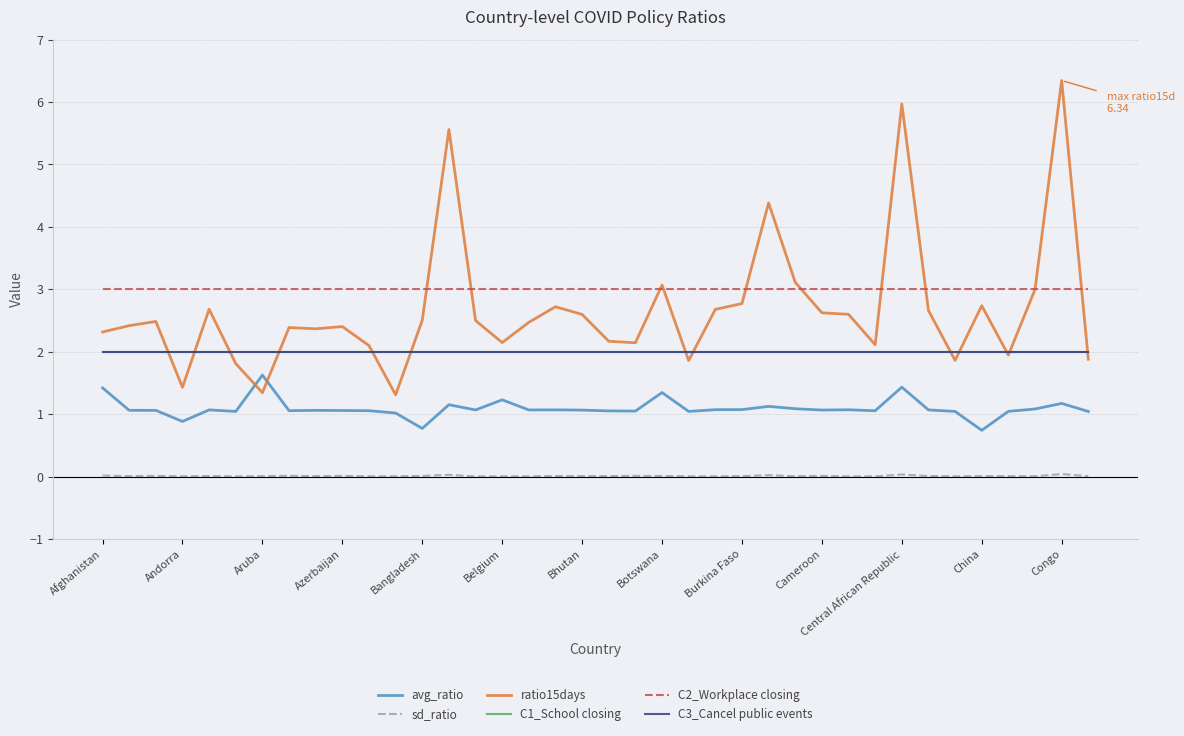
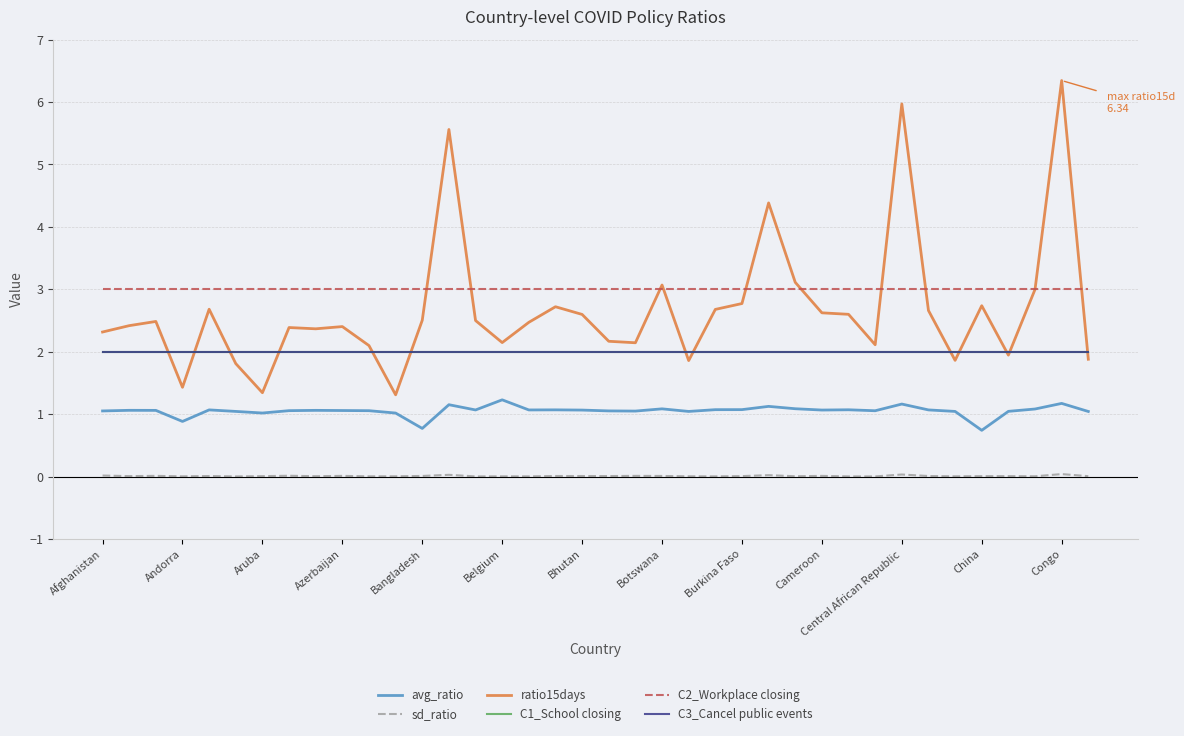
  {
    "avg_ratio": {
-     "Afghanistan": 1.4,
+     "Afghanistan": 1.1,
      "Andorra": 0.9,
-     "Aruba": 1.6,
+     "Aruba": 1.0,
      "Azerbaijan": 1.1,
      "Bangladesh": 0.8,
      "Belgium": 1.2,
      "Bhutan": 1.1,
-     "Botswana": 1.3,
+     "Botswana": 1.1,
      "Burkina Faso": 1.1,
      "Cameroon": 1.1,
-     "Central African Republic": 1.4,
+     "Central African Republic": 1.2,
      "China": 0.7,
      "Congo": 1.2
    },
    "sd_ratio": {
      "Afghanistan": 0.0,
      "Andorra": 0.0,
      "Aruba": 0.0,
      "Azerbaijan": 0.0,
      "Bangladesh": 0.0,
      "Belgium": 0.0,
      "Bhutan": 0.0,
      "Botswana": 0.0,
      "Burkina Faso": 0.0,
      "Cameroon": 0.0,
      "Central African Republic": 0.0,
      "China": 0.0,
      "Congo": 0.0
    },
    "C3_Cancel public events": {
      "Afghanistan": 2.0,
      "Andorra": 2.0,
      "Aruba": 2.0,
      "Azerbaijan": 2.0,
      "Bangladesh": 2.0,
      "Belgium": 2.0,
      "Bhutan": 2.0,
      "Botswana": 2.0,
      "Burkina Faso": 2.0,
      "Cameroon": 2.0,
      "Central African Republic": 2.0,
      "China": 2.0,
      "Congo": 2.0
    }
  }
